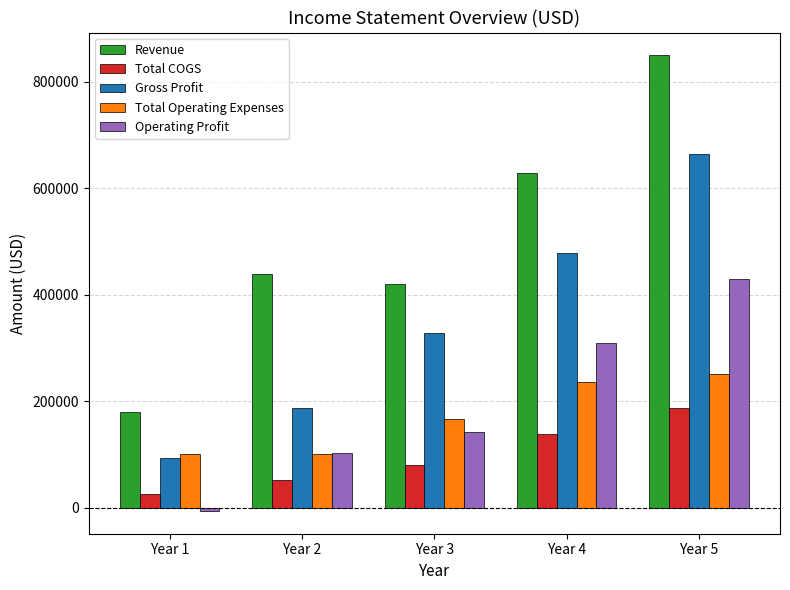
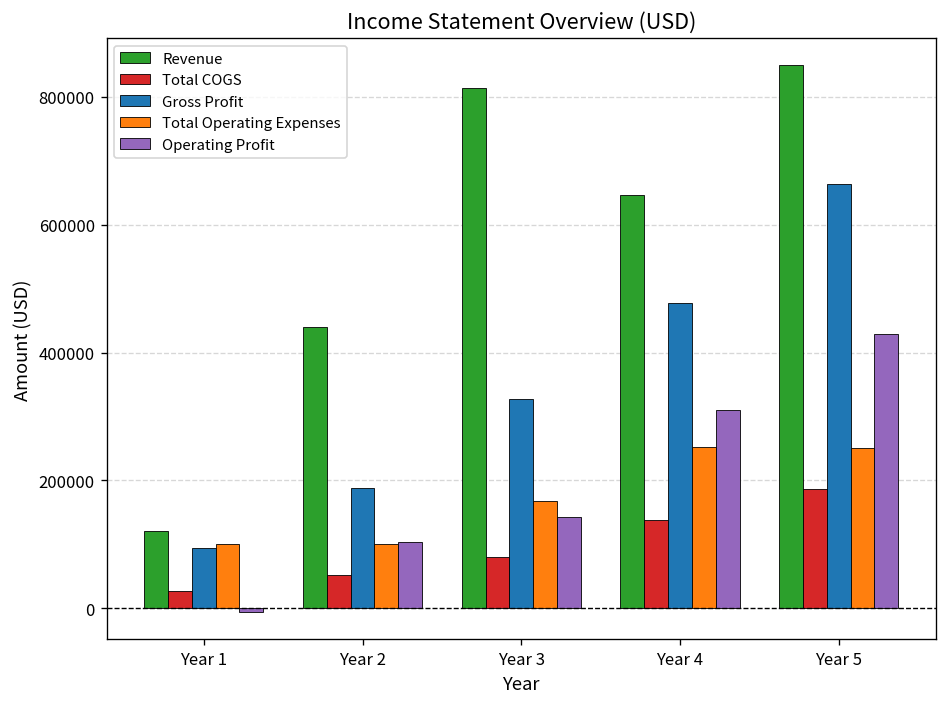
  {
    "Revenue": {
-     "Year 1": 180000,
+     "Year 1": 120000,
      "Year 2": 440000,
-     "Year 3": 420000,
-     "Year 4": 630000,
+     "Year 3": 810000,
+     "Year 4": 650000,
      "Year 5": 850000
    },
    "Total COGS": {
      "Year 1": 30000,
      "Year 2": 50000,
      "Year 3": 80000,
      "Year 4": 140000,
      "Year 5": 190000
    },
    "Gross Profit": {
      "Year 1": 90000,
      "Year 2": 190000,
      "Year 3": 330000,
      "Year 4": 480000,
      "Year 5": 660000
    },
    "Total Operating Expenses": {
      "Year 1": 100000,
      "Year 2": 100000,
      "Year 3": 170000,
-     "Year 4": 240000,
+     "Year 4": 250000,
      "Year 5": 250000
    },
    "Operating Profit": {
      "Year 1": -10000,
      "Year 2": 100000,
      "Year 3": 140000,
      "Year 4": 310000,
      "Year 5": 430000
    }
  }
